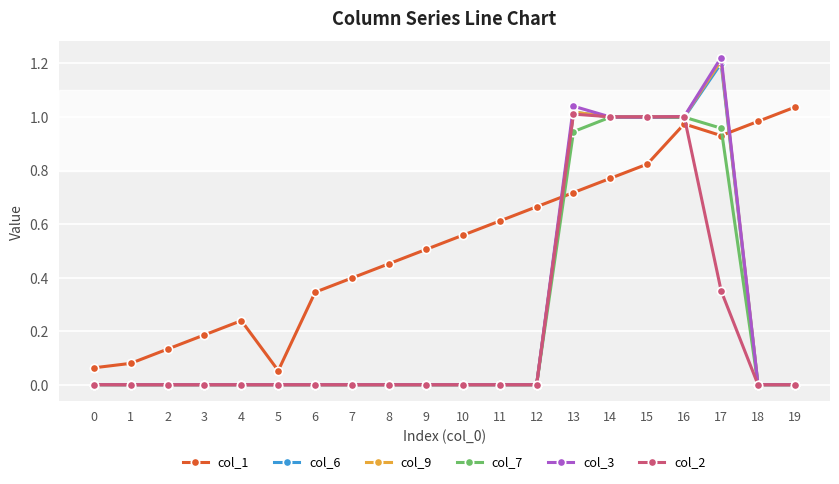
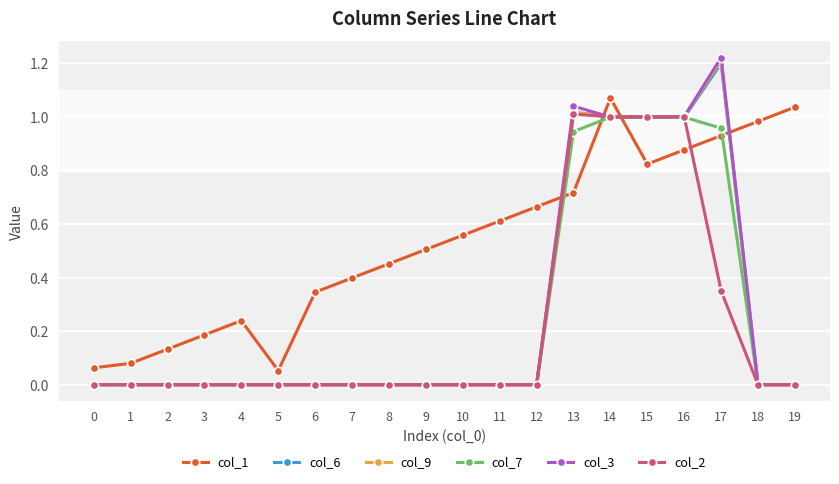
  {
    "col_1": {
      "0": 0.06,
      "1": 0.08,
      "2": 0.13,
      "3": 0.19,
      "4": 0.24,
      "5": 0.05,
      "6": 0.35,
      "7": 0.40,
      "8": 0.45,
      "9": 0.51,
      "10": 0.56,
      "11": 0.61,
      "12": 0.66,
      "13": 0.72,
-     "14": 0.77,
+     "14": 1.07,
      "15": 0.82,
-     "16": 0.97,
+     "16": 0.88,
      "17": 0.93,
      "18": 0.98,
      "19": 1.04
    },
    "col_6": {
      "17": 1.20
    },
    "col_9": {
      "17": 1.21
    },
    "col_7": {
      "13": 0.95,
      "17": 0.96
    },
    "col_3": {
      "13": 1.04,
      "17": 1.22
    },
    "col_2": {
      "17": 0.35
    }
  }
